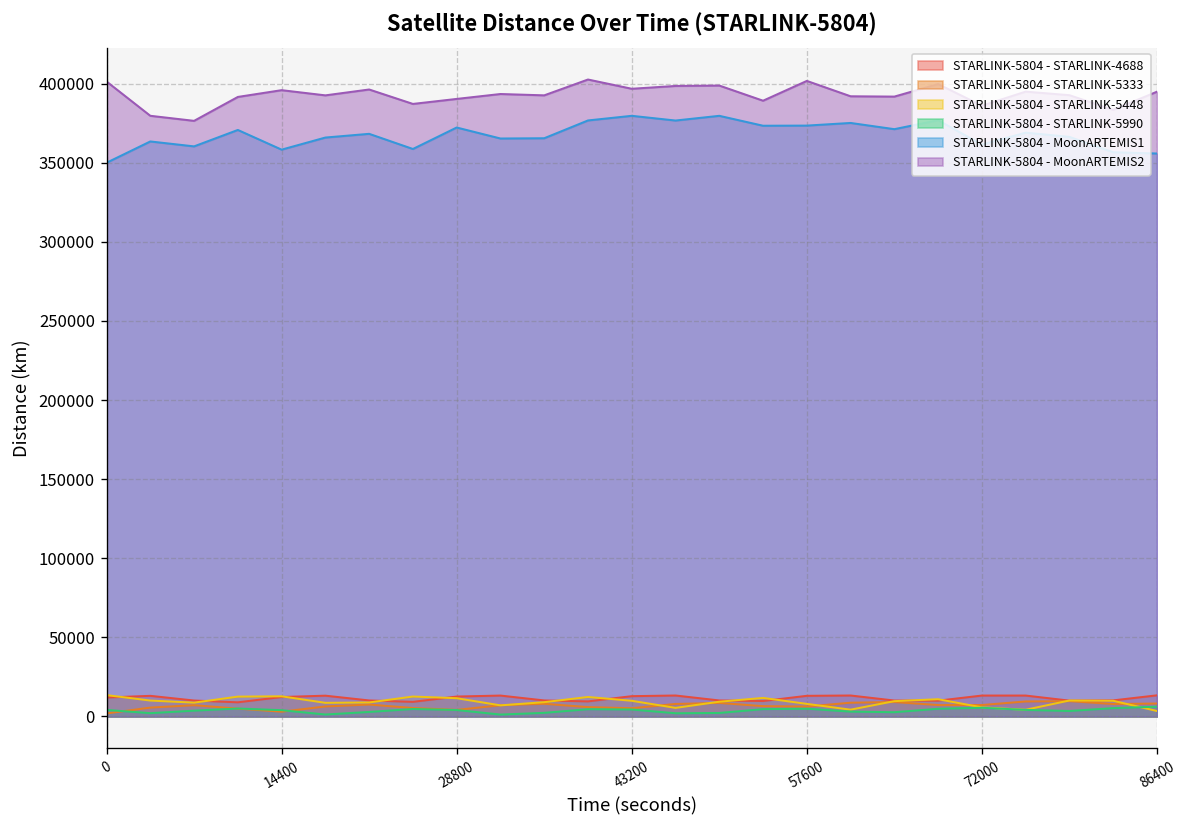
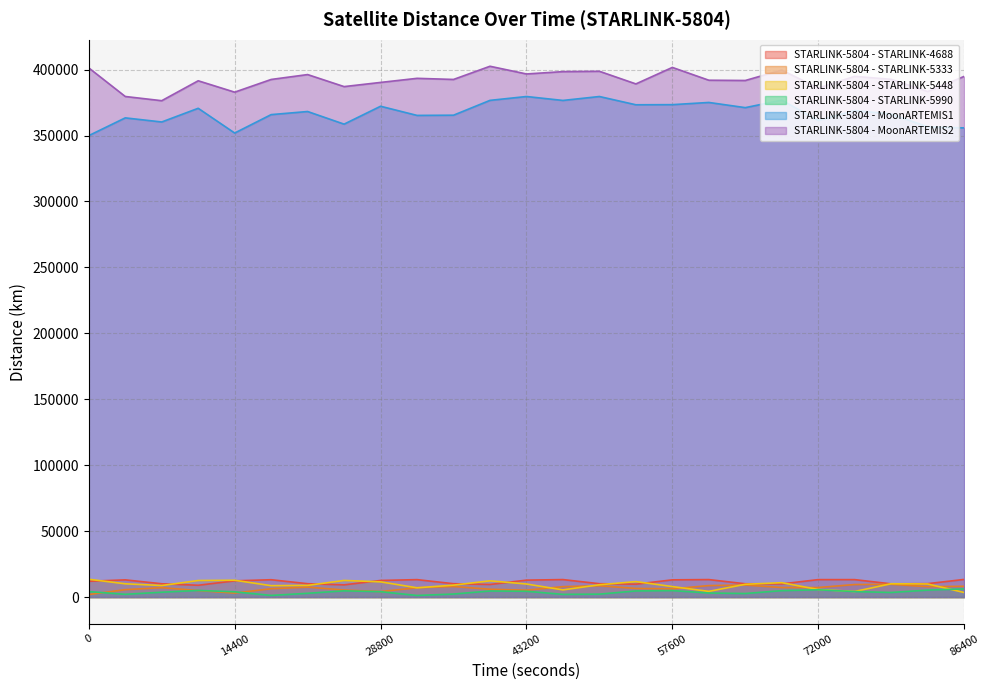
  {
    "STARLINK-5804 - STARLINK-5990": {
      "0": 4000,
      "86400": 6000
    },
    "STARLINK-5804 - MoonARTEMIS1": {
      "0": 350000,
-     "14400": 358000,
+     "14400": 352000,
      "28800": 372000,
      "43200": 380000,
      "57600": 373000,
      "86400": 356000
    },
    "STARLINK-5804 - MoonARTEMIS2": {
      "0": 401000,
-     "14400": 396000,
+     "14400": 383000,
      "28800": 390000,
      "43200": 397000,
      "57600": 402000,
      "86400": 395000
    }
  }
